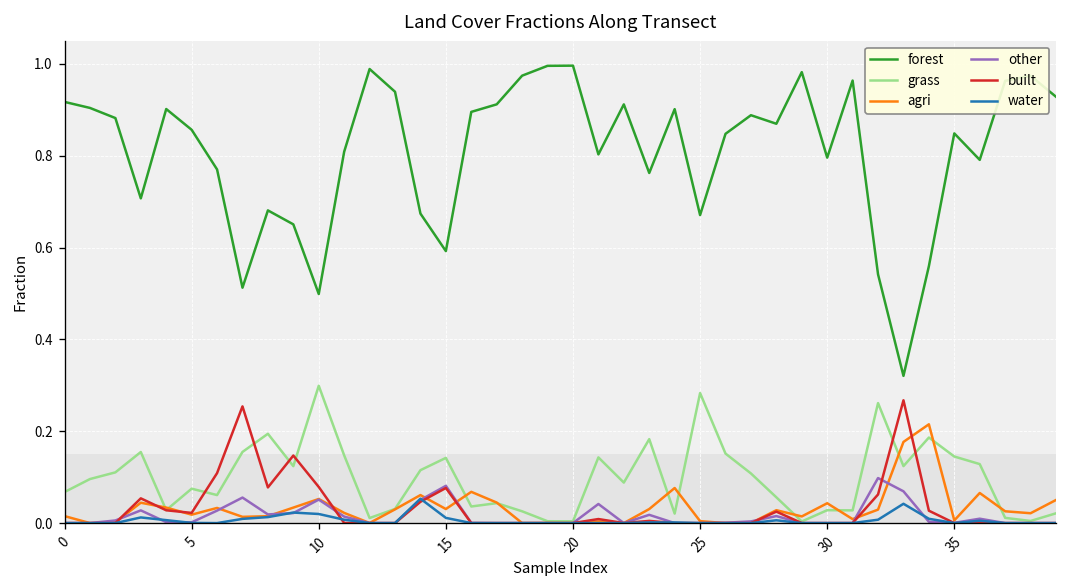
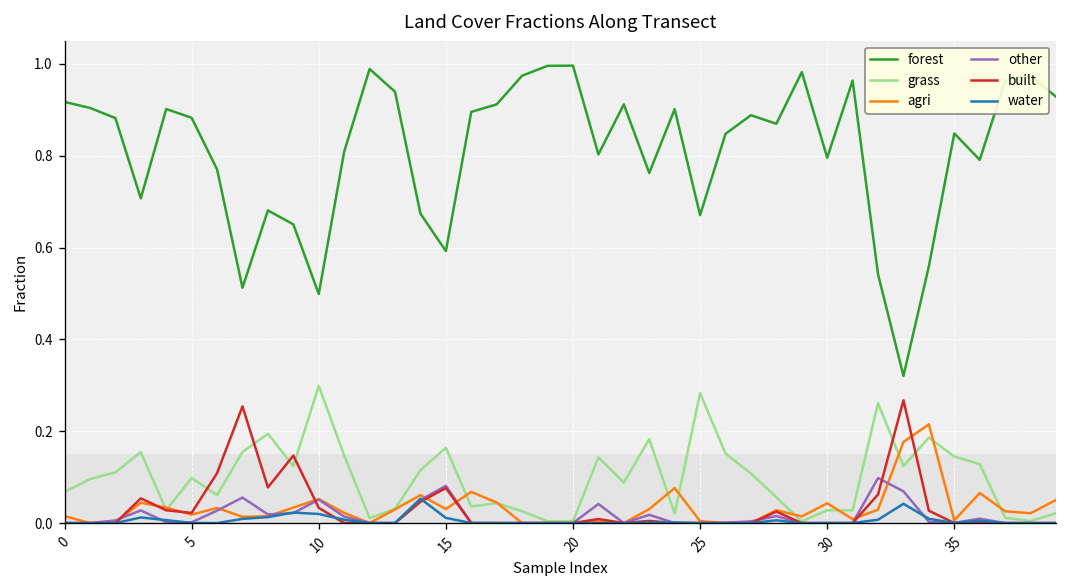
  {
    "forest": {
      "0": 0.92,
-     "5": 0.86,
+     "5": 0.88,
      "10": 0.50,
      "15": 0.59,
      "20": 1.00,
      "25": 0.67,
      "30": 0.80,
      "35": 0.85
    },
    "grass": {
      "0": 0.07,
-     "5": 0.07,
+     "5": 0.10,
      "10": 0.30,
-     "15": 0.14,
+     "15": 0.16,
      "25": 0.28,
      "30": 0.03,
      "35": 0.14
    },
    "agri": {
      "0": 0.02,
      "15": 0.03,
      "30": 0.04
    },
    "built": {
-     "10": 0.08
+     "10": 0.03
    },
    "water": {
      "10": 0.02,
      "15": 0.01
    }
  }
